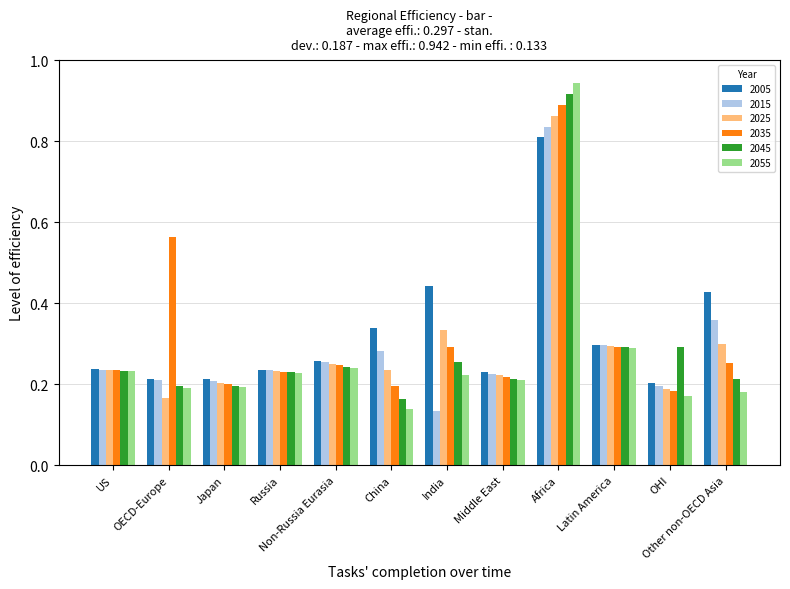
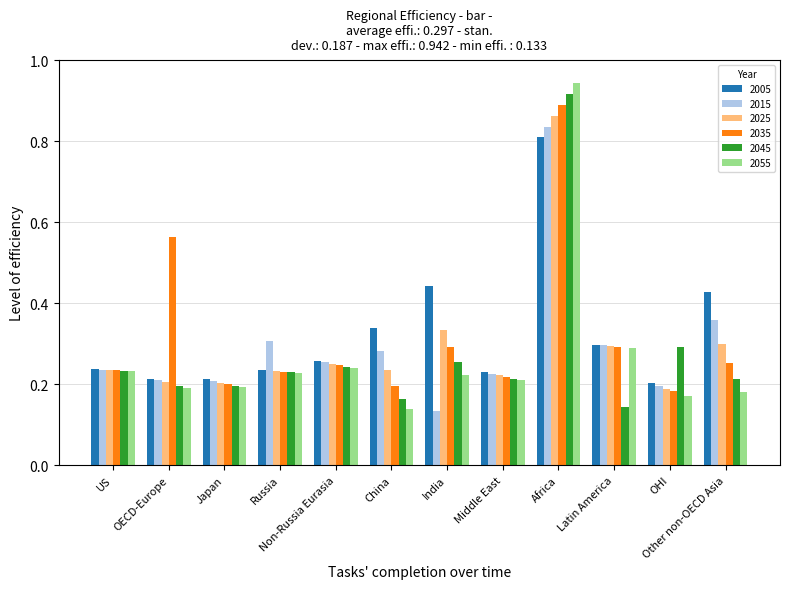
  {
    "2005": {
      "US": 0.24,
      "OECD-Europe": 0.21,
      "Japan": 0.21,
      "Russia": 0.24,
      "Non-Russia Eurasia": 0.26,
      "China": 0.34,
      "India": 0.44,
      "Middle East": 0.23,
      "Africa": 0.81,
      "Latin America": 0.30,
      "OHI": 0.20,
      "Other non-OECD Asia": 0.43
    },
    "2015": {
      "US": 0.24,
      "OECD-Europe": 0.21,
      "Japan": 0.21,
-     "Russia": 0.23,
+     "Russia": 0.31,
      "Non-Russia Eurasia": 0.25,
      "China": 0.28,
      "India": 0.13,
      "Middle East": 0.23,
      "Africa": 0.84,
      "Latin America": 0.30,
      "OHI": 0.20,
      "Other non-OECD Asia": 0.36
    },
    "2025": {
      "US": 0.24,
-     "OECD-Europe": 0.17,
+     "OECD-Europe": 0.20,
      "Japan": 0.20,
      "Russia": 0.23,
      "Non-Russia Eurasia": 0.25,
      "China": 0.24,
      "India": 0.34,
      "Middle East": 0.22,
      "Africa": 0.86,
      "Latin America": 0.29,
      "OHI": 0.19,
      "Other non-OECD Asia": 0.30
    },
    "2035": {
      "US": 0.23,
      "OECD-Europe": 0.56,
      "Japan": 0.20,
      "Russia": 0.23,
      "Non-Russia Eurasia": 0.25,
      "China": 0.20,
      "India": 0.29,
      "Middle East": 0.22,
      "Africa": 0.89,
      "Latin America": 0.29,
      "OHI": 0.18,
      "Other non-OECD Asia": 0.25
    },
    "2045": {
      "US": 0.23,
      "OECD-Europe": 0.20,
      "Japan": 0.20,
      "Russia": 0.23,
      "Non-Russia Eurasia": 0.24,
      "China": 0.16,
      "India": 0.26,
      "Middle East": 0.21,
      "Africa": 0.92,
-     "Latin America": 0.29,
+     "Latin America": 0.14,
      "OHI": 0.29,
      "Other non-OECD Asia": 0.21
    },
    "2055": {
      "US": 0.23,
      "OECD-Europe": 0.19,
      "Japan": 0.19,
      "Russia": 0.23,
      "Non-Russia Eurasia": 0.24,
      "China": 0.14,
      "India": 0.22,
      "Middle East": 0.21,
      "Africa": 0.94,
      "Latin America": 0.29,
      "OHI": 0.17,
      "Other non-OECD Asia": 0.18
    }
  }
